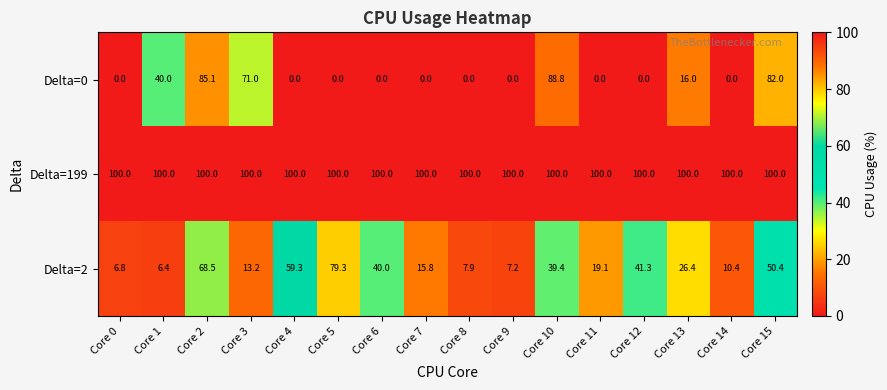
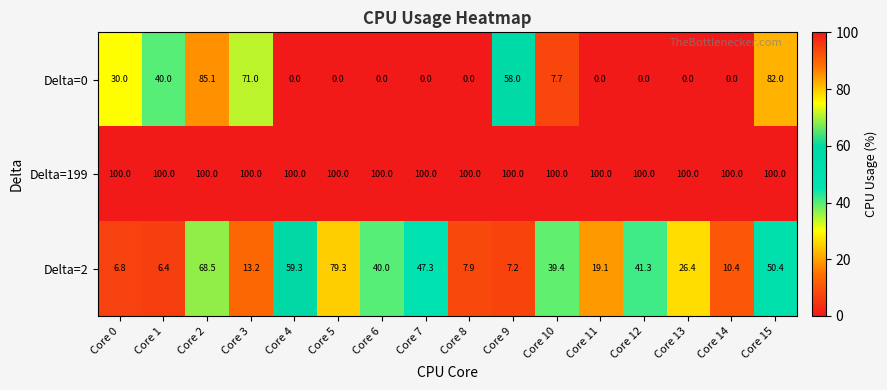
  {
    "Delta=0": {
-     "Core 0": 0.0,
+     "Core 0": 30.0,
      "Core 1": 40.0,
      "Core 2": 85.1,
      "Core 3": 71.0,
      "Core 4": 0.0,
      "Core 5": 0.0,
      "Core 6": 0.0,
      "Core 7": 0.0,
      "Core 8": 0.0,
-     "Core 9": 0.0,
-     "Core 10": 88.8,
+     "Core 9": 58.0,
+     "Core 10": 7.7,
      "Core 11": 0.0,
      "Core 12": 0.0,
-     "Core 13": 16.0,
+     "Core 13": 0.0,
      "Core 15": 82.0
    },
    "Delta=199": {
      "Core 0": 100.0,
      "Core 1": 100.0,
      "Core 2": 100.0,
      "Core 3": 100.0,
      "Core 4": 100.0,
      "Core 5": 100.0,
      "Core 6": 100.0,
      "Core 7": 100.0,
      "Core 8": 100.0,
      "Core 9": 100.0,
      "Core 10": 100.0,
      "Core 11": 100.0,
      "Core 12": 100.0,
      "Core 13": 100.0,
      "Core 14": 100.0,
      "Core 15": 100.0
    },
    "Delta=2": {
      "Core 0": 6.8,
      "Core 1": 6.4,
      "Core 2": 68.5,
      "Core 3": 13.2,
      "Core 4": 59.3,
      "Core 5": 79.3,
      "Core 6": 40.0,
-     "Core 7": 15.8,
+     "Core 7": 47.3,
      "Core 8": 7.9,
      "Core 9": 7.2,
      "Core 10": 39.4,
      "Core 11": 19.1,
      "Core 12": 41.3,
      "Core 13": 26.4,
      "Core 14": 10.4,
      "Core 15": 50.4
    }
  }
